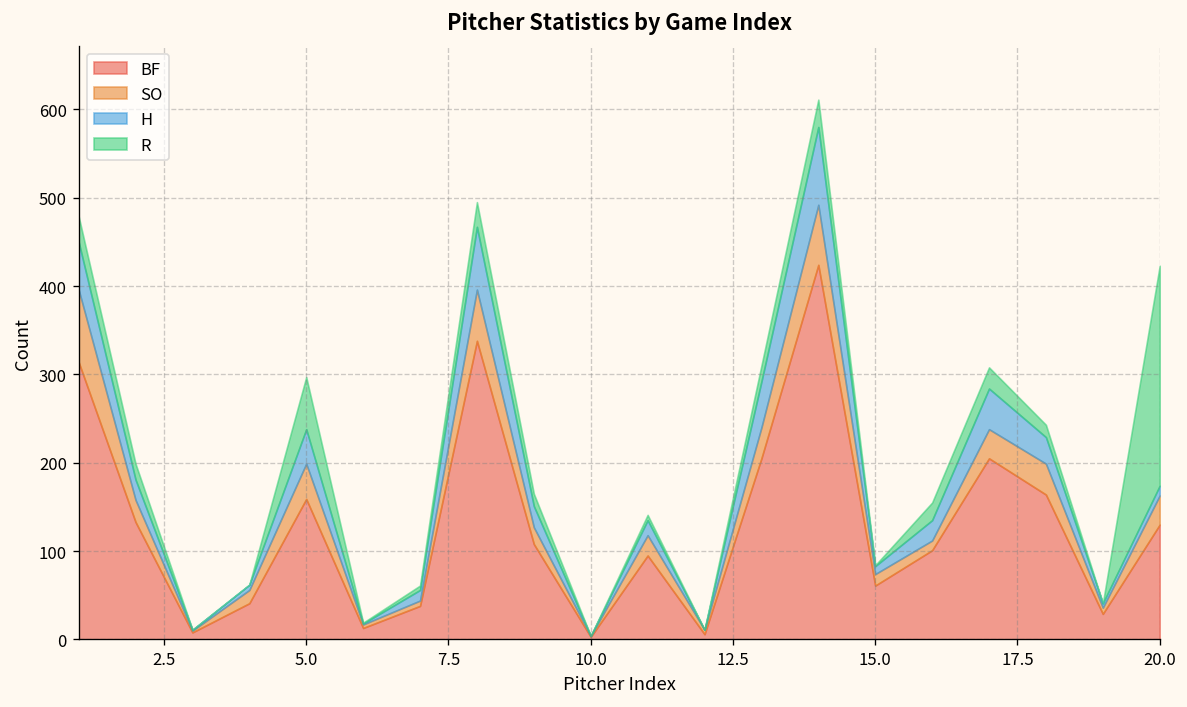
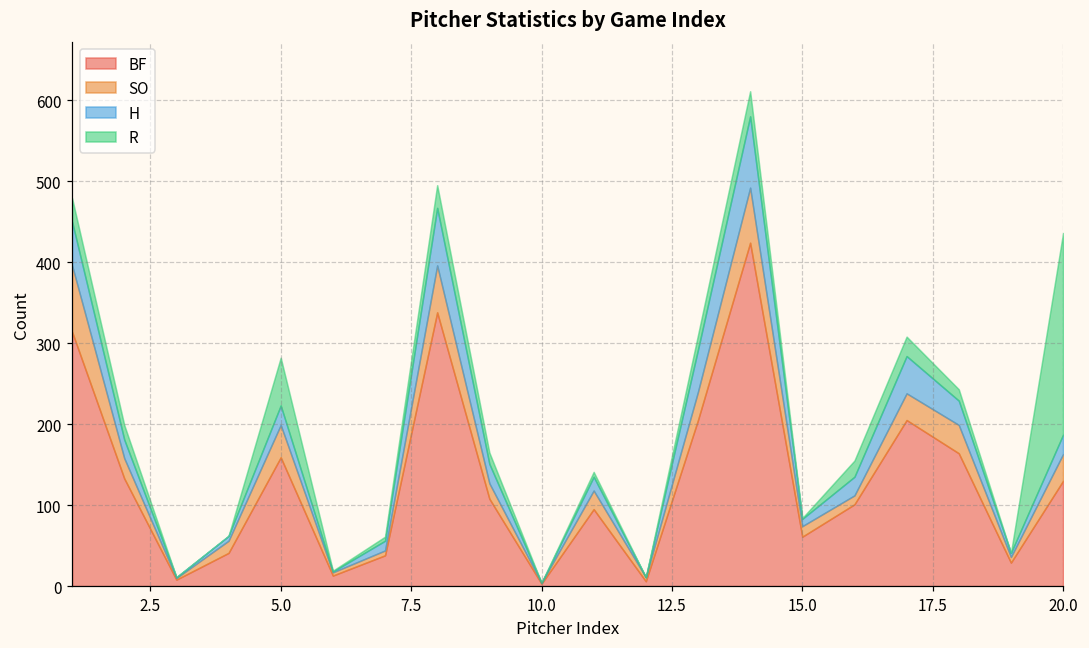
  {
    "H": {
-     "5.0": 40,
-     "20.0": 10
+     "5.0": 20,
+     "20.0": 20
    },
    "R": {
      "5.0": 60,
      "20.0": 250
    }
  }
